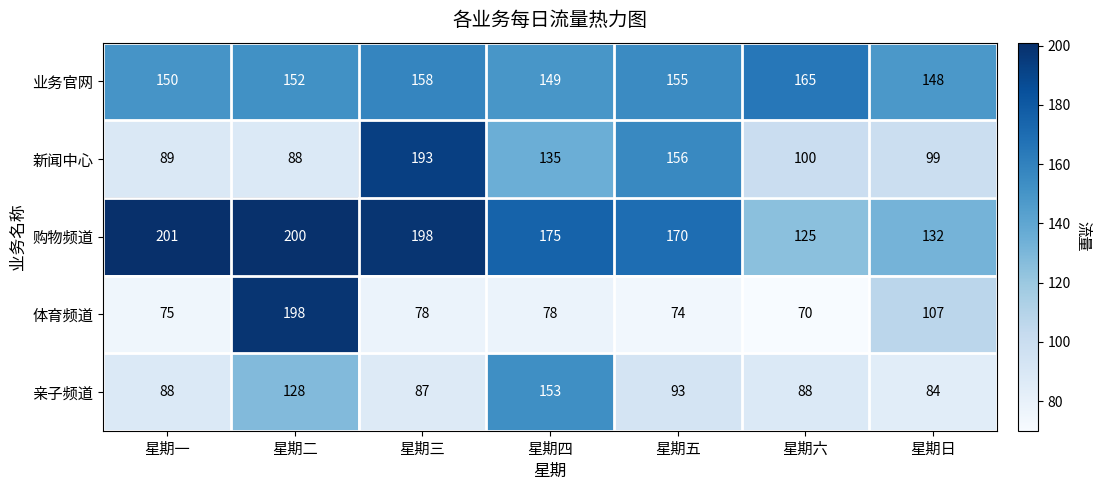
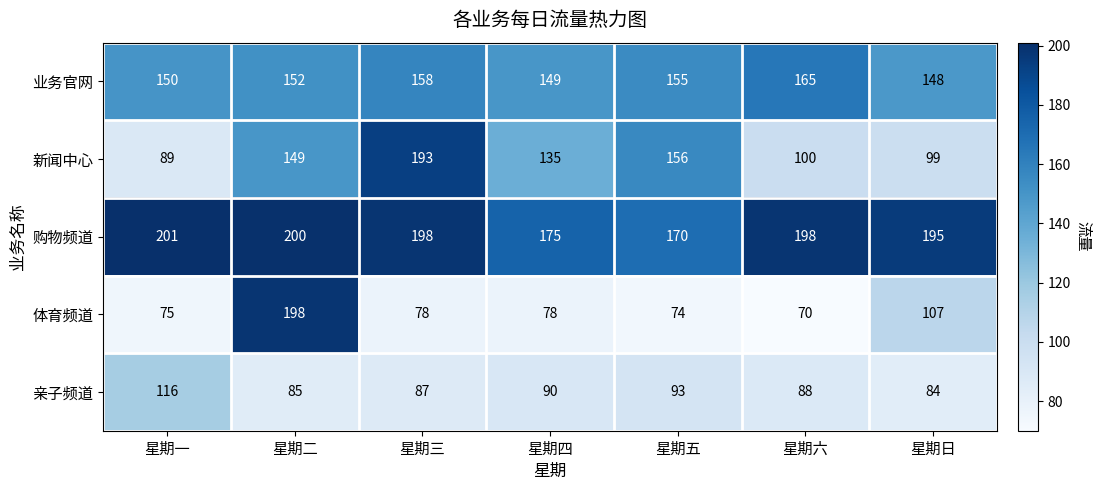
  {
    "业务官网": {
      "星期一": 150,
      "星期二": 152,
      "星期三": 158,
      "星期四": 149,
      "星期五": 155,
      "星期六": 165,
      "星期日": 148
    },
    "新闻中心": {
      "星期一": 89,
-     "星期二": 88,
+     "星期二": 149,
      "星期三": 193,
      "星期四": 135,
      "星期五": 156,
      "星期六": 100,
      "星期日": 99
    },
    "购物频道": {
      "星期一": 201,
      "星期二": 200,
      "星期三": 198,
      "星期四": 175,
      "星期五": 170,
-     "星期六": 125,
-     "星期日": 132
+     "星期六": 198,
+     "星期日": 195
    },
    "体育频道": {
      "星期一": 75,
      "星期二": 198,
      "星期三": 78,
      "星期四": 78,
      "星期五": 74,
      "星期六": 70,
      "星期日": 107
    },
    "亲子频道": {
-     "星期一": 88,
-     "星期二": 128,
+     "星期一": 116,
+     "星期二": 85,
      "星期三": 87,
-     "星期四": 153,
+     "星期四": 90,
      "星期五": 93,
      "星期六": 88,
      "星期日": 84
    }
  }
